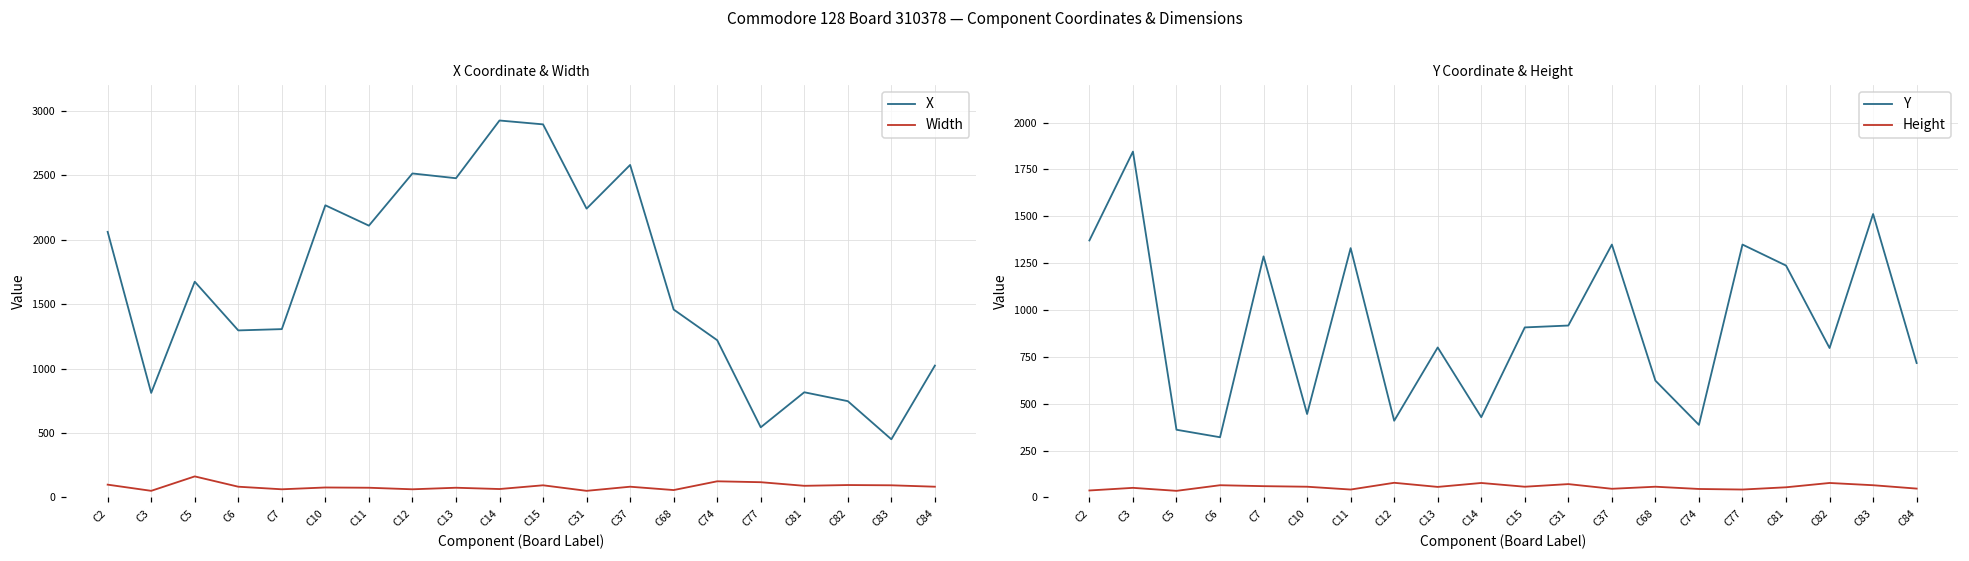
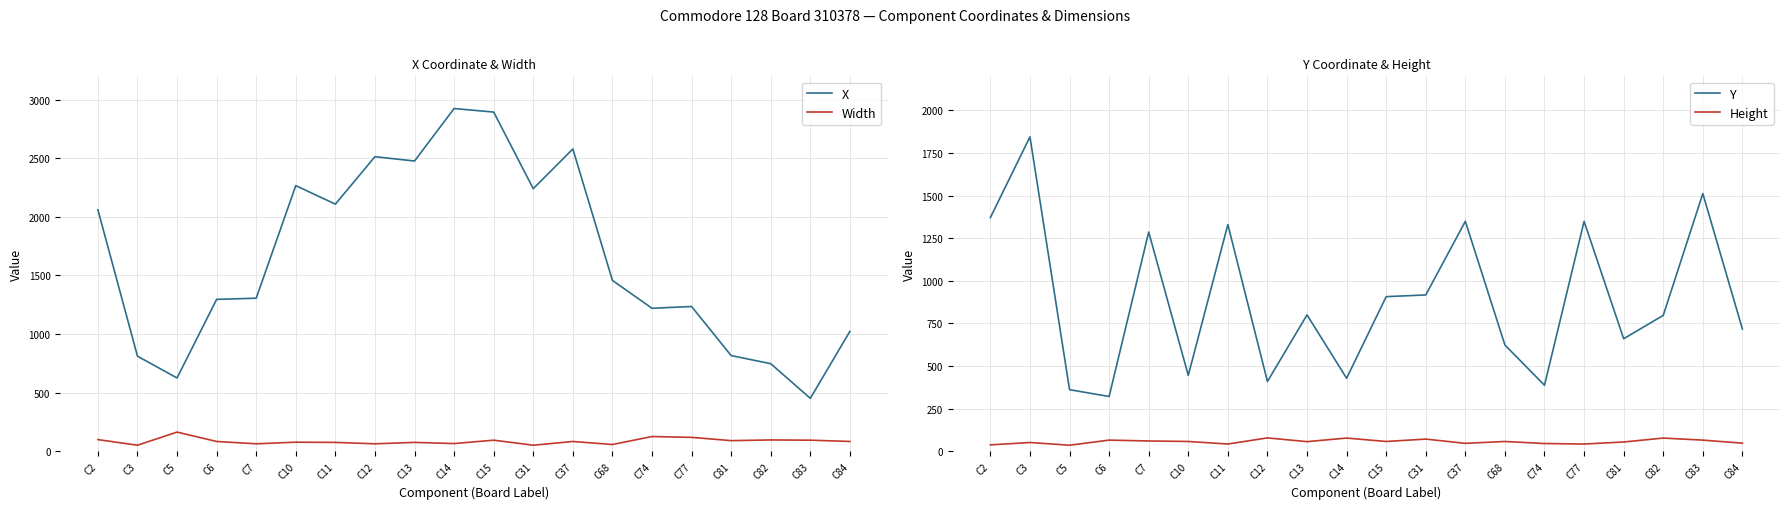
  {
    "X Coordinate & Width": {
      "X": {
        "C2": 2060,
        "C3": 810,
-       "C5": 1670,
+       "C5": 630,
        "C6": 1300,
        "C7": 1310,
        "C10": 2270,
        "C11": 2110,
        "C12": 2510,
        "C13": 2480,
        "C14": 2930,
        "C15": 2900,
        "C31": 2240,
        "C37": 2580,
        "C68": 1460,
        "C74": 1220,
-       "C77": 540,
+       "C77": 1240,
        "C81": 820,
        "C82": 750,
        "C83": 450,
        "C84": 1020
      },
      "Width": {
        "C2": 100,
        "C3": 50,
        "C5": 160,
        "C6": 80,
        "C7": 60,
        "C10": 80,
        "C11": 80,
        "C12": 60,
        "C13": 80,
        "C14": 70,
        "C15": 90,
        "C31": 50,
        "C37": 80,
        "C68": 60,
        "C74": 130,
        "C77": 120,
        "C81": 90,
        "C82": 100,
        "C83": 90,
        "C84": 80
      }
    },
    "Y Coordinate & Height": {
      "Y": {
        "C2": 1370,
        "C3": 1850,
        "C5": 360,
        "C6": 320,
        "C7": 1290,
        "C10": 450,
        "C11": 1330,
        "C12": 410,
        "C13": 800,
        "C14": 430,
        "C15": 910,
        "C31": 920,
        "C37": 1350,
        "C68": 620,
        "C74": 390,
        "C77": 1350,
-       "C81": 1240,
+       "C81": 660,
        "C82": 800,
        "C83": 1510,
        "C84": 720
      },
      "Height": {
        "C2": 40,
        "C3": 50,
        "C5": 40,
        "C6": 70,
        "C7": 60,
        "C10": 60,
        "C11": 40,
        "C12": 80,
        "C13": 60,
        "C14": 80,
        "C15": 60,
        "C31": 70,
        "C37": 50,
        "C68": 60,
        "C74": 50,
        "C77": 40,
        "C81": 50,
        "C82": 80,
        "C83": 70,
        "C84": 50
      }
    }
  }
